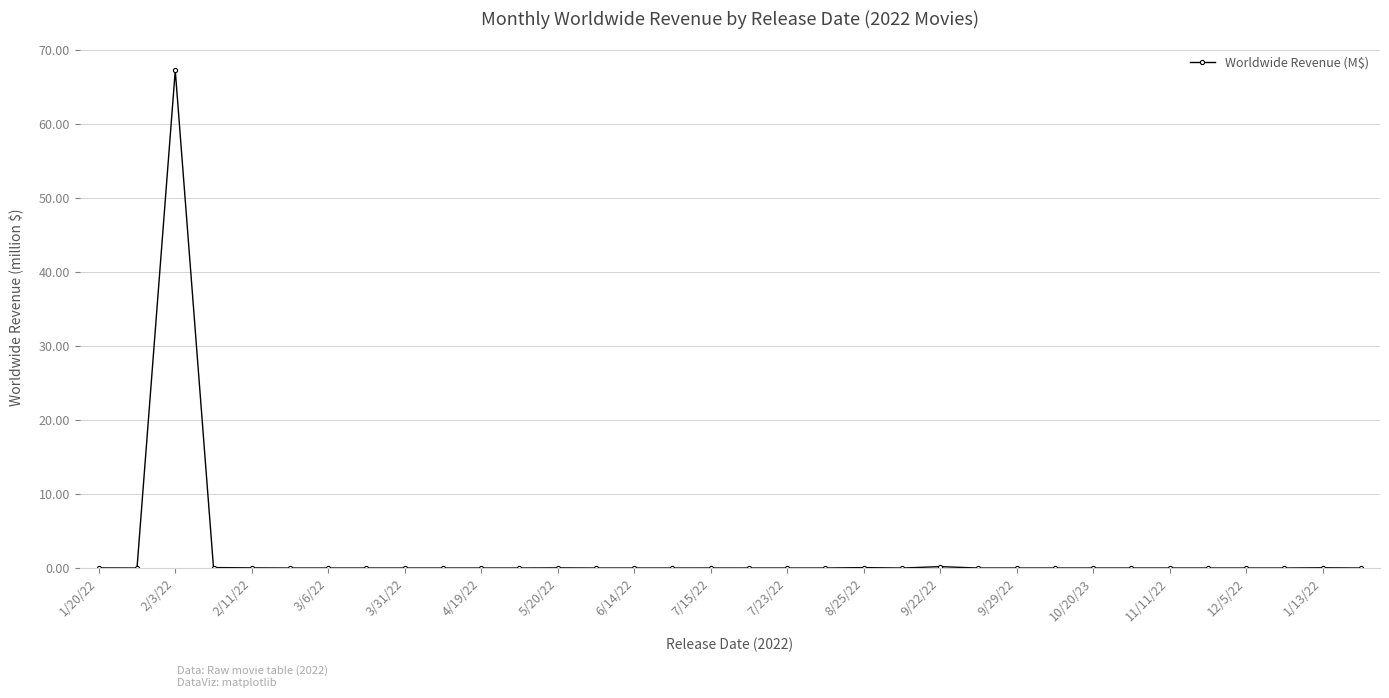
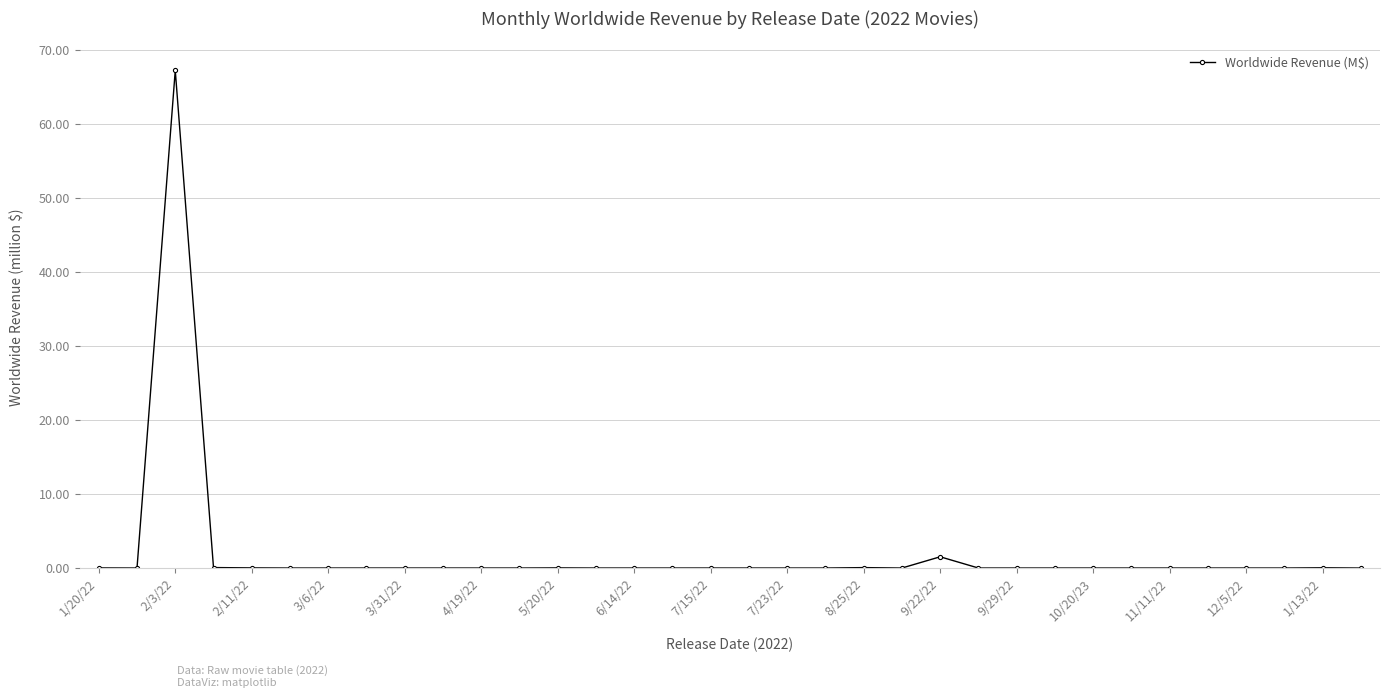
  {
    "1/20/22": 0,
    "2/3/22": 67,
    "2/11/22": 0,
    "3/6/22": 0,
    "3/31/22": 0,
    "4/19/22": 0,
    "5/20/22": 0,
    "6/14/22": 0,
    "7/15/22": 0,
    "7/23/22": 0,
    "8/25/22": 0,
-   "9/22/22": 0,
+   "9/22/22": 2,
    "9/29/22": 0,
    "10/20/23": 0,
    "11/11/22": 0,
    "12/5/22": 0,
    "1/13/22": 0
  }
